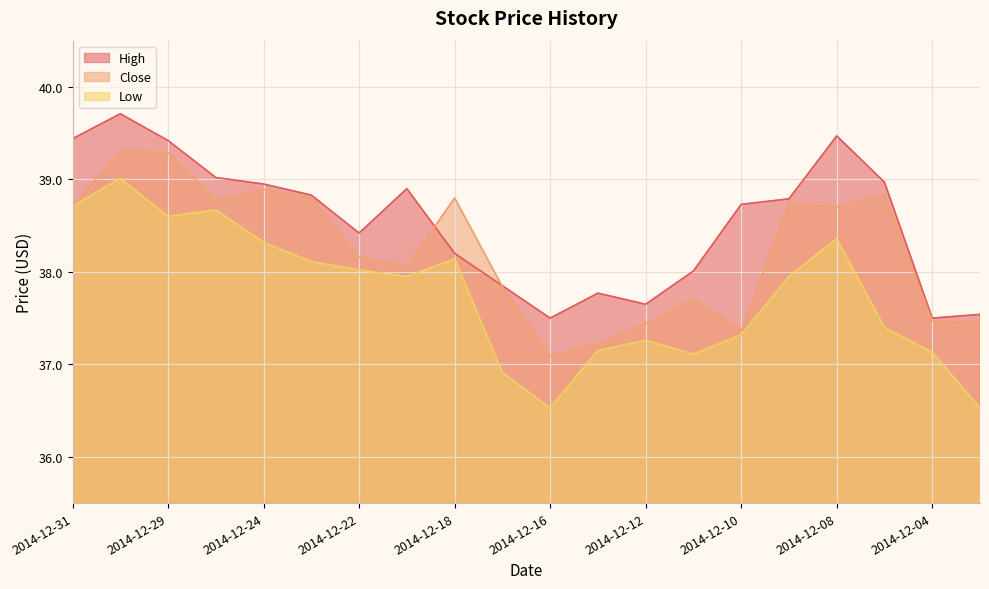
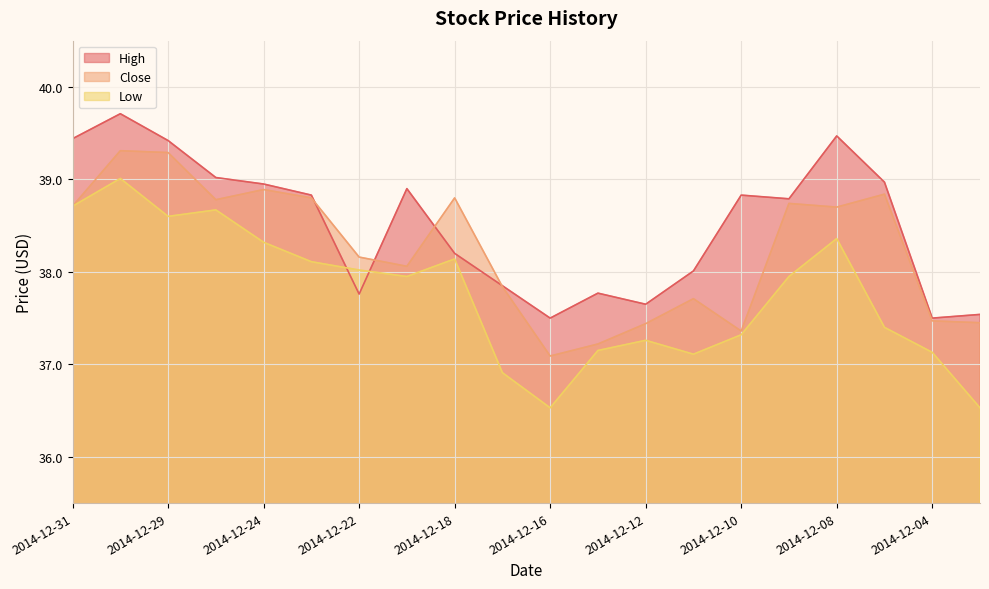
  {
    "High": {
      "2014-12-31": 39.4,
      "2014-12-29": 39.4,
      "2014-12-24": 39.0,
-     "2014-12-22": 38.4,
+     "2014-12-22": 37.8,
      "2014-12-18": 38.2,
      "2014-12-16": 37.5,
      "2014-12-12": 37.7,
-     "2014-12-10": 38.7,
+     "2014-12-10": 38.8,
      "2014-12-08": 39.5,
      "2014-12-04": 37.5
    }
  }
